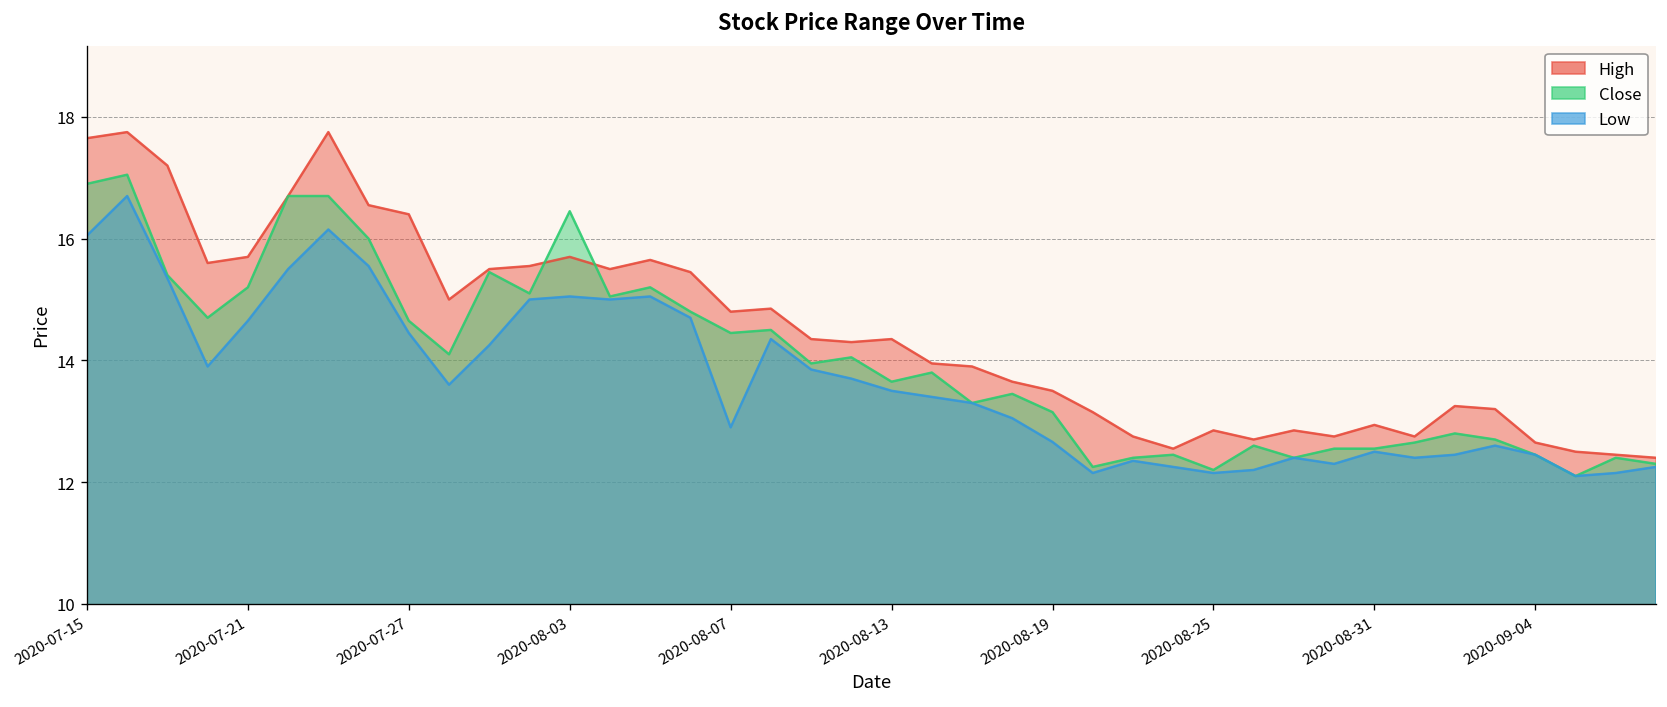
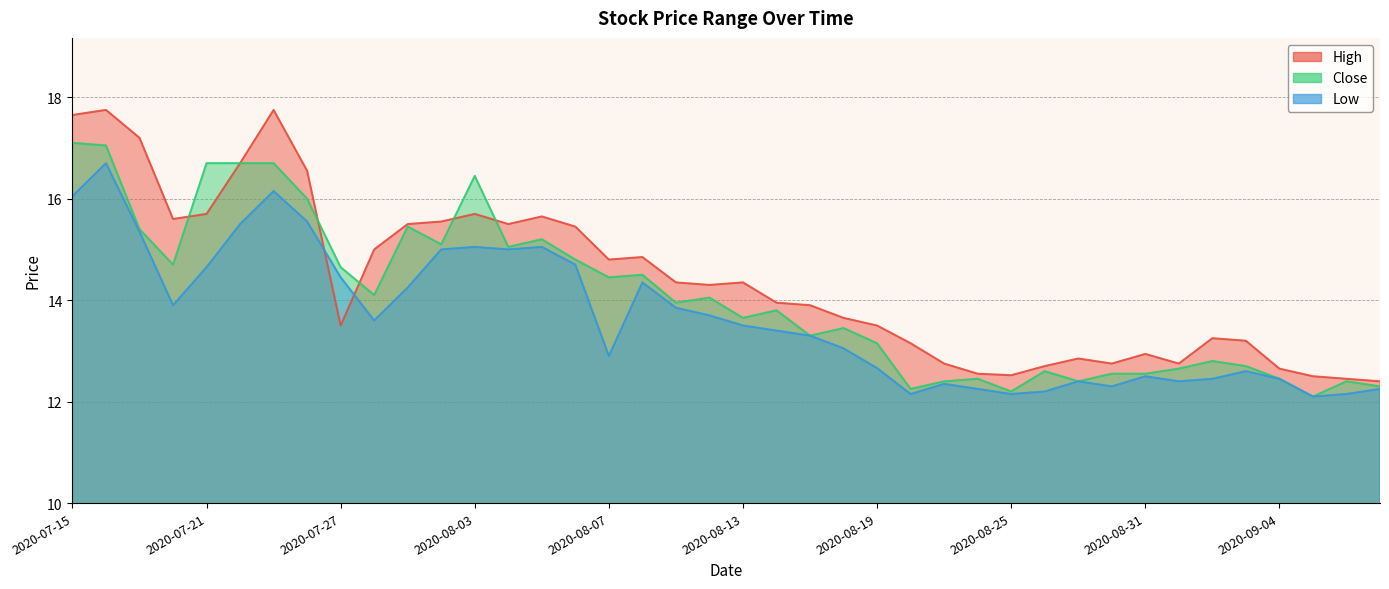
  {
    "High": {
      "2020-07-15": 17.7,
      "2020-07-21": 15.7,
-     "2020-07-27": 16.4,
+     "2020-07-27": 13.5,
      "2020-08-03": 15.7,
      "2020-08-07": 14.8,
      "2020-08-13": 14.4,
      "2020-08-19": 13.5,
-     "2020-08-25": 12.9,
+     "2020-08-25": 12.5,
      "2020-08-31": 12.9,
      "2020-09-04": 12.7
    },
    "Close": {
-     "2020-07-15": 16.9,
-     "2020-07-21": 15.2,
+     "2020-07-15": 17.1,
+     "2020-07-21": 16.7,
      "2020-07-27": 14.7,
      "2020-08-03": 16.5,
      "2020-08-07": 14.5,
      "2020-08-13": 13.7,
      "2020-08-19": 13.2,
      "2020-08-31": 12.6
    },
    "Low": {
      "2020-07-15": 16.1,
      "2020-07-21": 14.7,
      "2020-07-27": 14.5,
      "2020-08-03": 15.1,
      "2020-08-07": 12.9,
      "2020-08-13": 13.5,
      "2020-08-19": 12.7,
      "2020-08-31": 12.5
    }
  }
